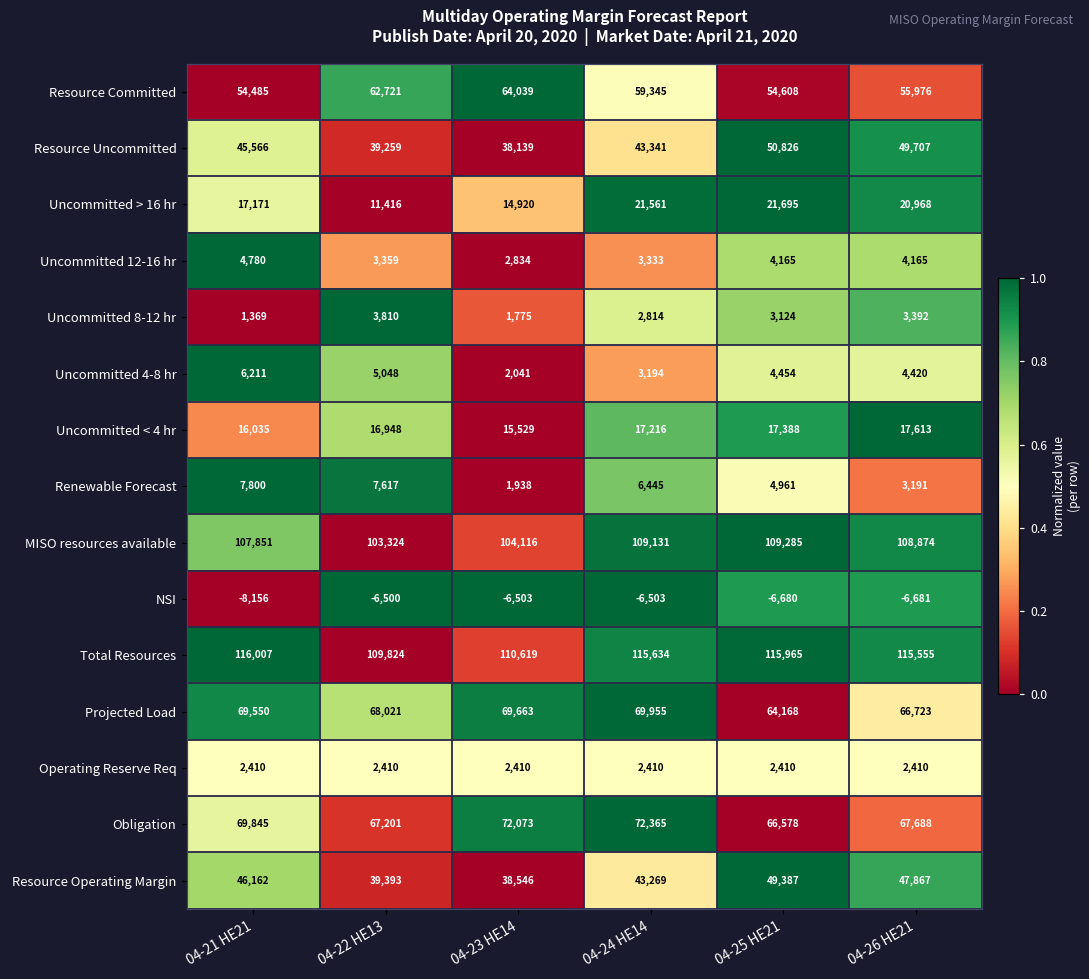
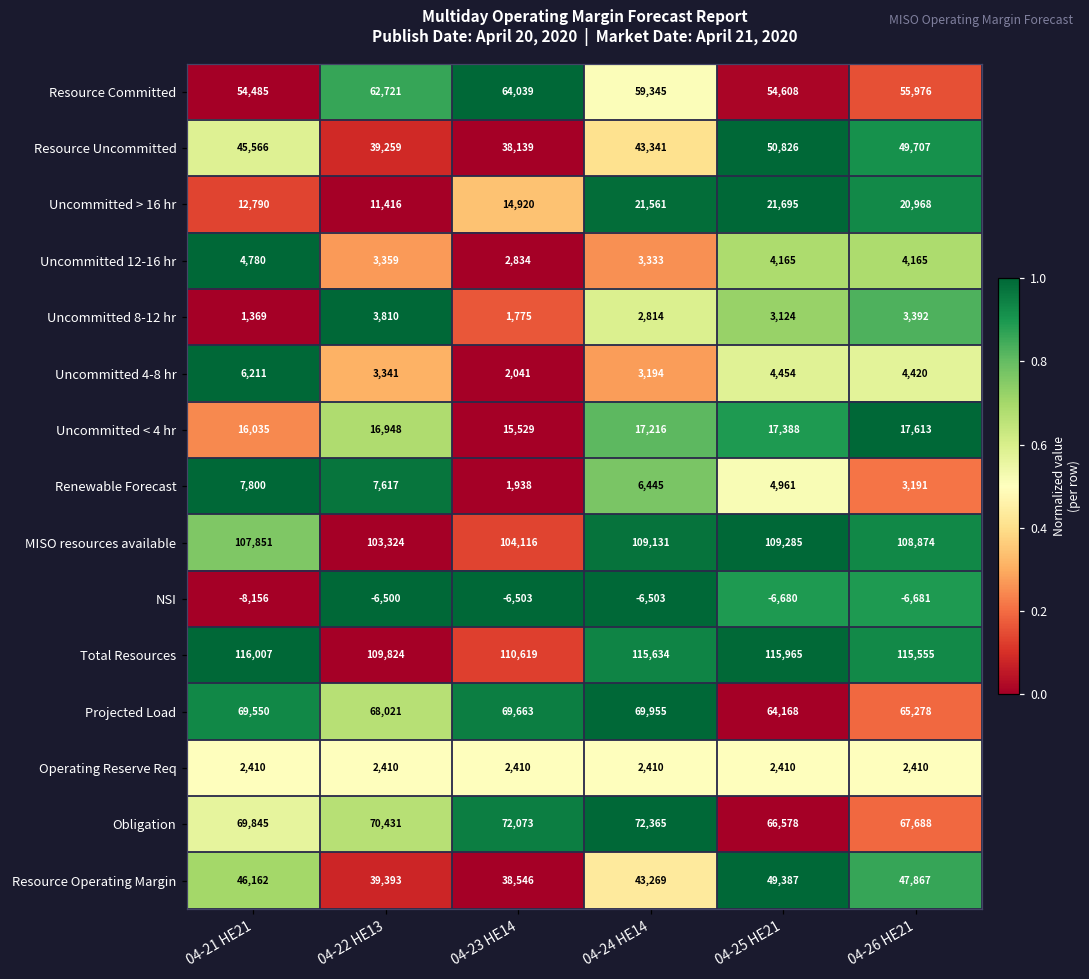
  {
    "Resource Committed": {
      "04-21 HE21": "54,485",
      "04-22 HE13": "62,721",
      "04-23 HE14": "64,039",
      "04-24 HE14": "59,345",
      "04-25 HE21": "54,608",
      "04-26 HE21": "55,976"
    },
    "Resource Uncommitted": {
      "04-21 HE21": "45,566",
      "04-22 HE13": "39,259",
      "04-23 HE14": "38,139",
      "04-24 HE14": "43,341",
      "04-25 HE21": "50,826",
      "04-26 HE21": "49,707"
    },
    "Uncommitted > 16 hr": {
-     "04-21 HE21": "17,171",
+     "04-21 HE21": "12,790",
      "04-22 HE13": "11,416",
      "04-23 HE14": "14,920",
      "04-24 HE14": "21,561",
      "04-25 HE21": "21,695",
      "04-26 HE21": "20,968"
    },
    "Uncommitted 12-16 hr": {
      "04-21 HE21": "4,780",
      "04-22 HE13": "3,359",
      "04-23 HE14": "2,834",
      "04-24 HE14": "3,333",
      "04-25 HE21": "4,165",
      "04-26 HE21": "4,165"
    },
    "Uncommitted 8-12 hr": {
      "04-21 HE21": "1,369",
      "04-22 HE13": "3,810",
      "04-23 HE14": "1,775",
      "04-24 HE14": "2,814",
      "04-25 HE21": "3,124",
      "04-26 HE21": "3,392"
    },
    "Uncommitted 4-8 hr": {
      "04-21 HE21": "6,211",
-     "04-22 HE13": "5,048",
+     "04-22 HE13": "3,341",
      "04-23 HE14": "2,041",
      "04-24 HE14": "3,194",
      "04-25 HE21": "4,454",
      "04-26 HE21": "4,420"
    },
    "Uncommitted < 4 hr": {
      "04-21 HE21": "16,035",
      "04-22 HE13": "16,948",
      "04-23 HE14": "15,529",
      "04-24 HE14": "17,216",
      "04-25 HE21": "17,388",
      "04-26 HE21": "17,613"
    },
    "Renewable Forecast": {
      "04-21 HE21": "7,800",
      "04-22 HE13": "7,617",
      "04-23 HE14": "1,938",
      "04-24 HE14": "6,445",
      "04-25 HE21": "4,961",
      "04-26 HE21": "3,191"
    },
    "MISO resources available": {
      "04-21 HE21": "107,851",
      "04-22 HE13": "103,324",
      "04-23 HE14": "104,116",
      "04-24 HE14": "109,131",
      "04-25 HE21": "109,285",
      "04-26 HE21": "108,874"
    },
    "NSI": {
      "04-21 HE21": "-8,156",
      "04-22 HE13": "-6,500",
      "04-23 HE14": "-6,503",
      "04-24 HE14": "-6,503",
      "04-25 HE21": "-6,680",
      "04-26 HE21": "-6,681"
    },
    "Total Resources": {
      "04-21 HE21": "116,007",
      "04-22 HE13": "109,824",
      "04-23 HE14": "110,619",
      "04-24 HE14": "115,634",
      "04-25 HE21": "115,965",
      "04-26 HE21": "115,555"
    },
    "Projected Load": {
      "04-21 HE21": "69,550",
      "04-22 HE13": "68,021",
      "04-23 HE14": "69,663",
      "04-24 HE14": "69,955",
      "04-25 HE21": "64,168",
-     "04-26 HE21": "66,723"
+     "04-26 HE21": "65,278"
    },
    "Operating Reserve Req": {
      "04-21 HE21": "2,410",
      "04-22 HE13": "2,410",
      "04-23 HE14": "2,410",
      "04-24 HE14": "2,410",
      "04-25 HE21": "2,410",
      "04-26 HE21": "2,410"
    },
    "Obligation": {
      "04-21 HE21": "69,845",
-     "04-22 HE13": "67,201",
+     "04-22 HE13": "70,431",
      "04-23 HE14": "72,073",
      "04-24 HE14": "72,365",
      "04-25 HE21": "66,578",
      "04-26 HE21": "67,688"
    },
    "Resource Operating Margin": {
      "04-21 HE21": "46,162",
      "04-22 HE13": "39,393",
      "04-23 HE14": "38,546",
      "04-24 HE14": "43,269",
      "04-25 HE21": "49,387",
      "04-26 HE21": "47,867"
    }
  }
